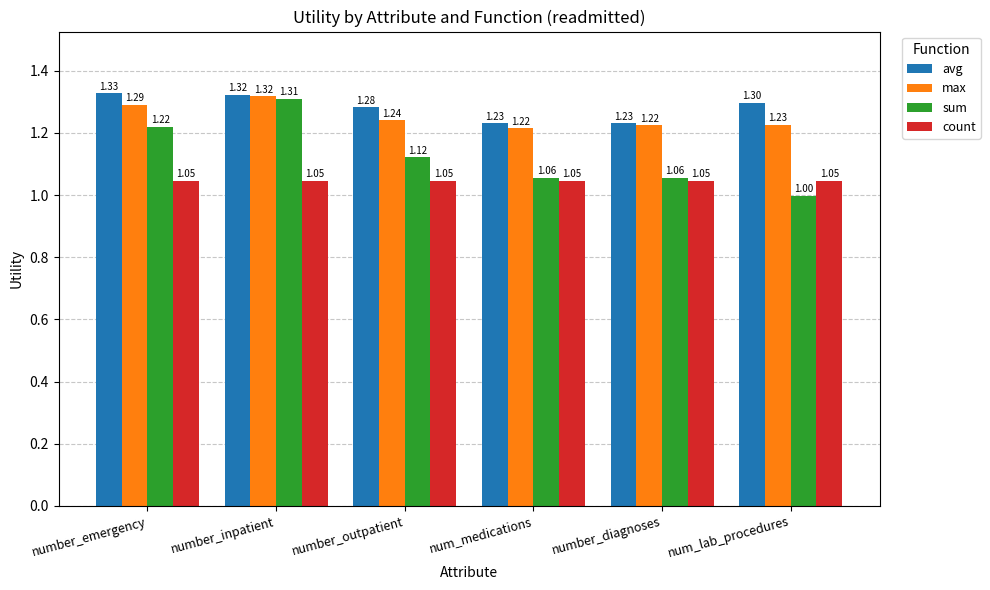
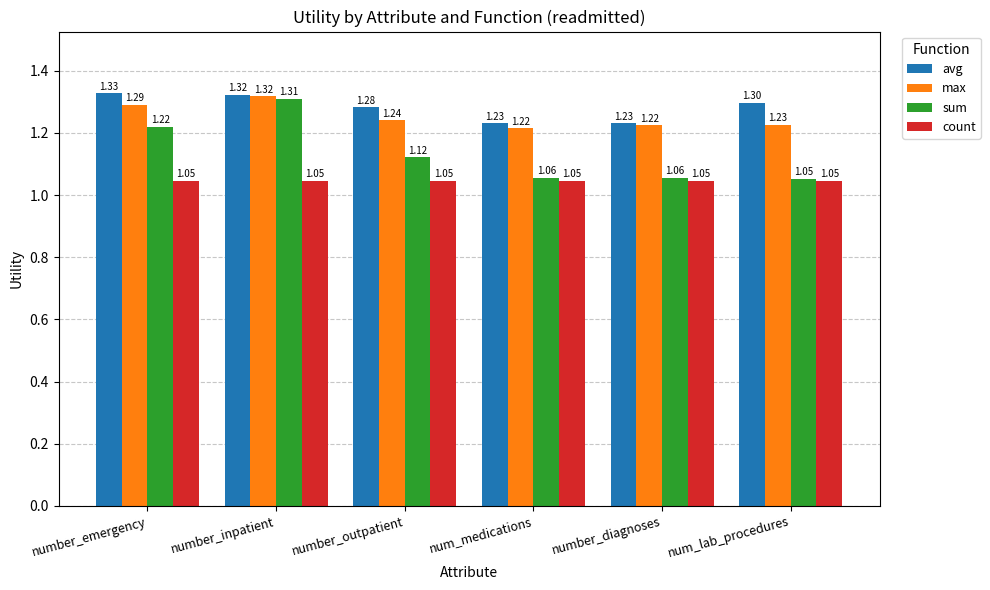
  {
    "avg": {
      "number_emergency": 1.33,
      "number_inpatient": 1.32,
      "number_outpatient": 1.28,
      "num_medications": 1.23,
      "number_diagnoses": 1.23,
      "num_lab_procedures": 1.30
    },
    "max": {
      "number_emergency": 1.29,
      "number_inpatient": 1.32,
      "number_outpatient": 1.24,
      "num_medications": 1.22,
      "number_diagnoses": 1.22,
      "num_lab_procedures": 1.23
    },
    "sum": {
      "number_emergency": 1.22,
      "number_inpatient": 1.31,
      "number_outpatient": 1.12,
      "num_medications": 1.06,
      "number_diagnoses": 1.06,
-     "num_lab_procedures": 1.00
+     "num_lab_procedures": 1.05
    },
    "count": {
      "number_emergency": 1.05,
      "number_inpatient": 1.05,
      "number_outpatient": 1.05,
      "num_medications": 1.05,
      "number_diagnoses": 1.05,
      "num_lab_procedures": 1.05
    }
  }
